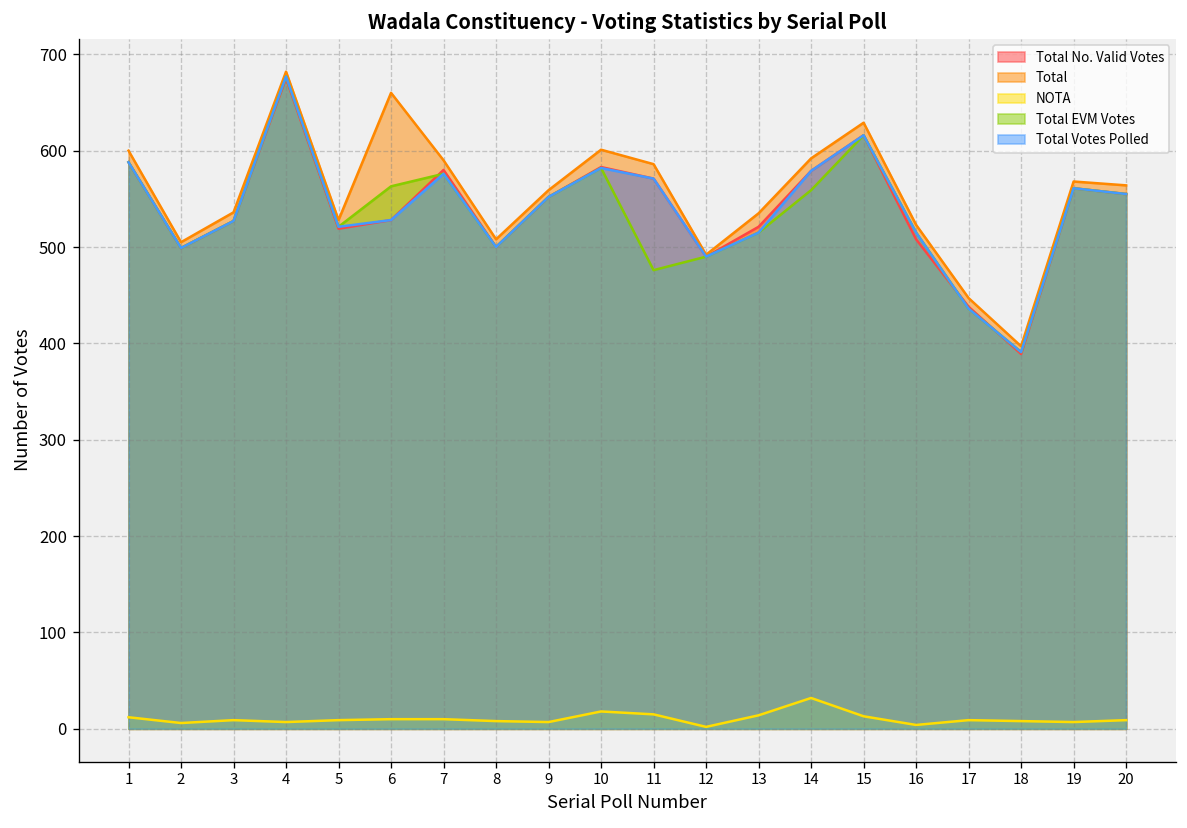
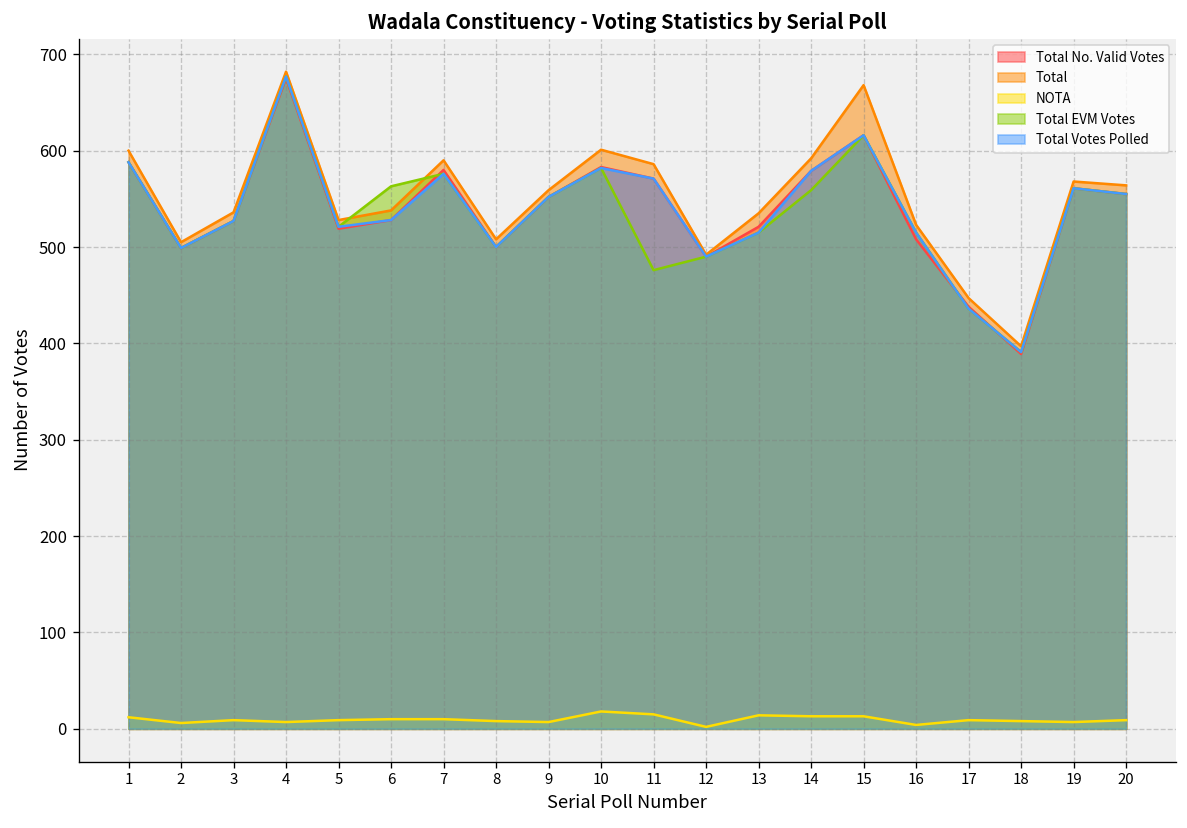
  {
    "Total No. Valid Votes": {
      "7": 580,
      "13": 520,
      "16": 510
    },
    "Total": {
      "1": 600,
      "2": 510,
      "3": 540,
      "4": 680,
      "5": 530,
-     "6": 660,
+     "6": 540,
      "7": 590,
      "8": 510,
      "9": 560,
      "10": 600,
      "11": 590,
      "13": 540,
      "14": 590,
-     "15": 630,
+     "15": 670,
      "16": 520,
      "17": 450,
      "18": 400,
      "19": 570,
      "20": 560
    },
    "NOTA": {
      "1": 10,
      "2": 10,
      "3": 10,
      "4": 10,
      "5": 10,
      "6": 10,
      "7": 10,
      "8": 10,
      "9": 10,
      "10": 20,
      "11": 20,
      "12": 0,
      "13": 10,
-     "14": 30,
+     "14": 10,
      "15": 10,
      "16": 0,
      "17": 10,
      "18": 10,
      "19": 10,
      "20": 10
    },
    "Total EVM Votes": {
      "6": 560,
      "11": 480,
      "14": 560
    }
  }
